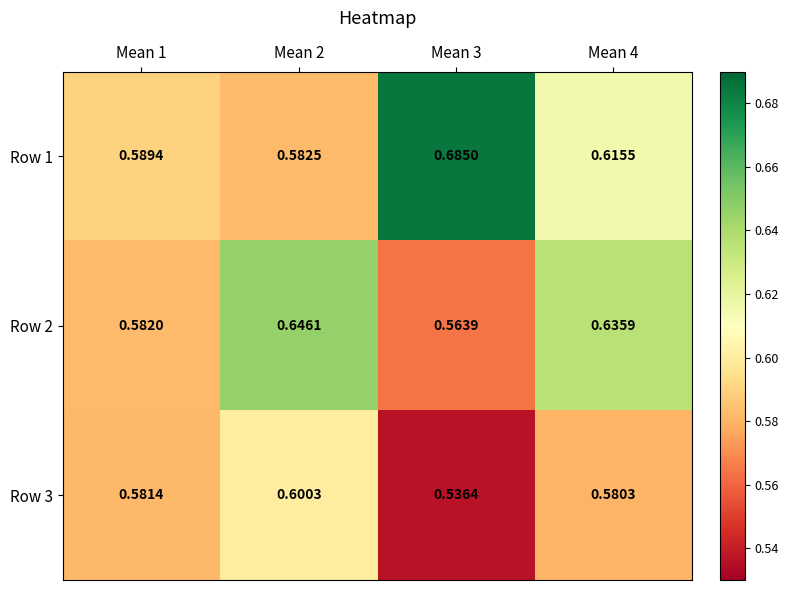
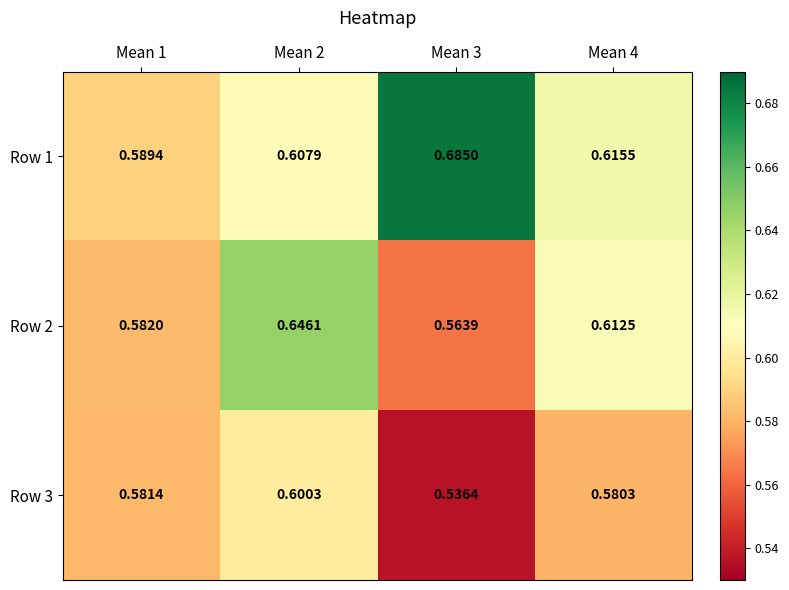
  {
    "Row 1": {
      "Mean 1": 0.5894,
-     "Mean 2": 0.5825,
+     "Mean 2": 0.6079,
      "Mean 3": 0.6850,
      "Mean 4": 0.6155
    },
    "Row 2": {
      "Mean 1": 0.5820,
      "Mean 2": 0.6461,
      "Mean 3": 0.5639,
-     "Mean 4": 0.6359
+     "Mean 4": 0.6125
    },
    "Row 3": {
      "Mean 1": 0.5814,
      "Mean 2": 0.6003,
      "Mean 3": 0.5364,
      "Mean 4": 0.5803
    }
  }
